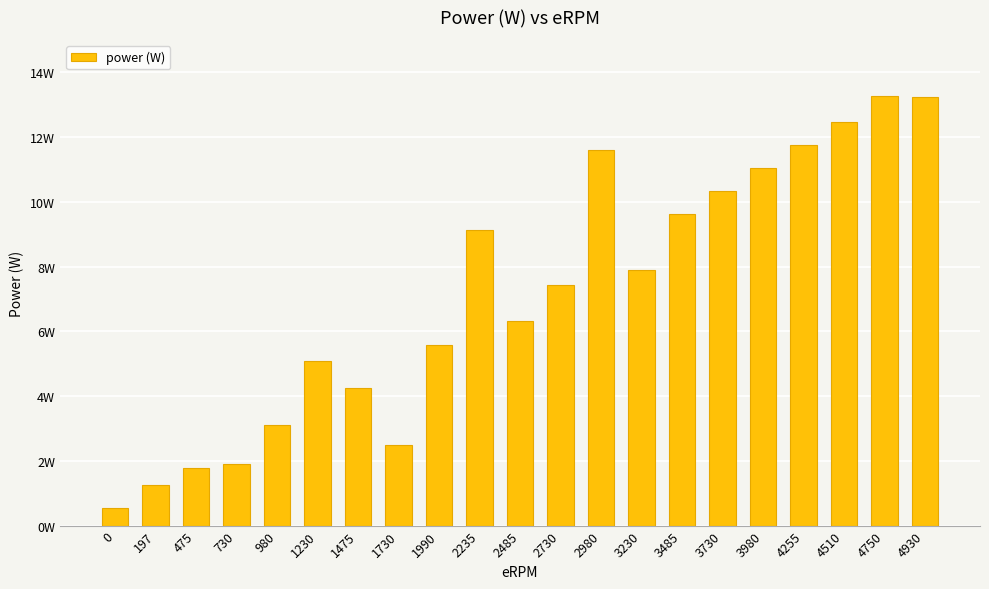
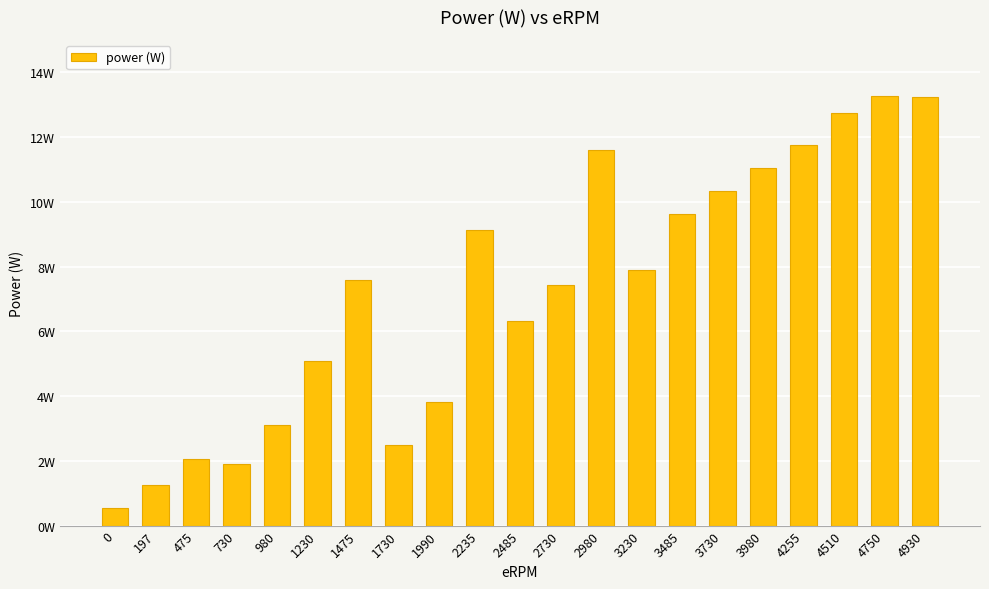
  {
    "0": "0.5W",
    "197": "1.2W",
-   "475": "1.8W",
+   "475": "2.1W",
    "730": "1.9W",
    "980": "3.1W",
    "1230": "5.1W",
-   "1475": "4.2W",
+   "1475": "7.6W",
    "1730": "2.5W",
-   "1990": "5.6W",
+   "1990": "3.8W",
    "2235": "9.1W",
    "2485": "6.3W",
    "2730": "7.4W",
    "2980": "11.6W",
    "3230": "7.9W",
    "3485": "9.6W",
    "3730": "10.3W",
    "3980": "11.0W",
    "4255": "11.7W",
-   "4510": "12.5W",
+   "4510": "12.7W",
    "4750": "13.3W",
    "4930": "13.2W"
  }
